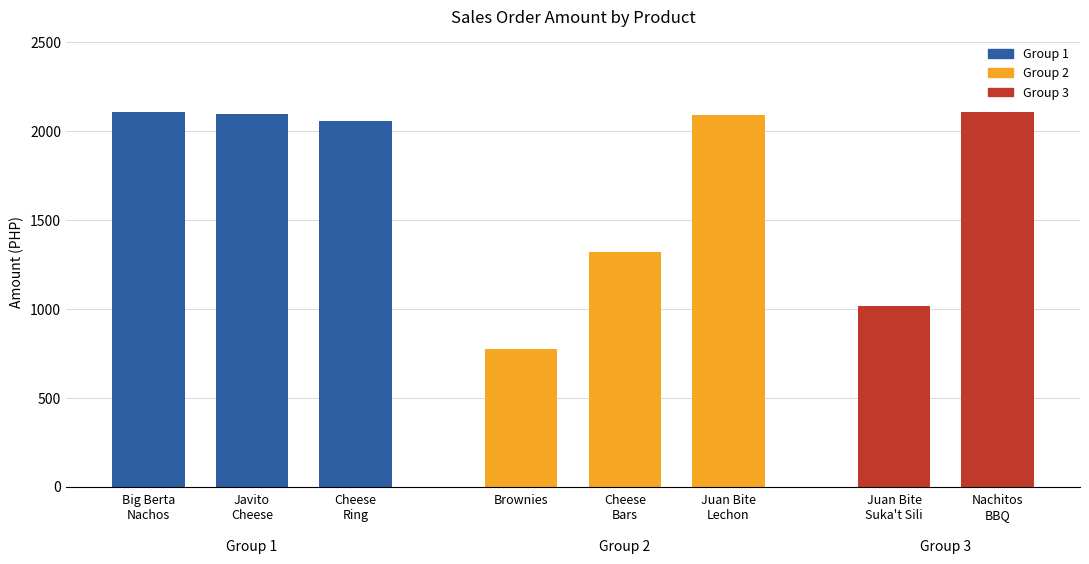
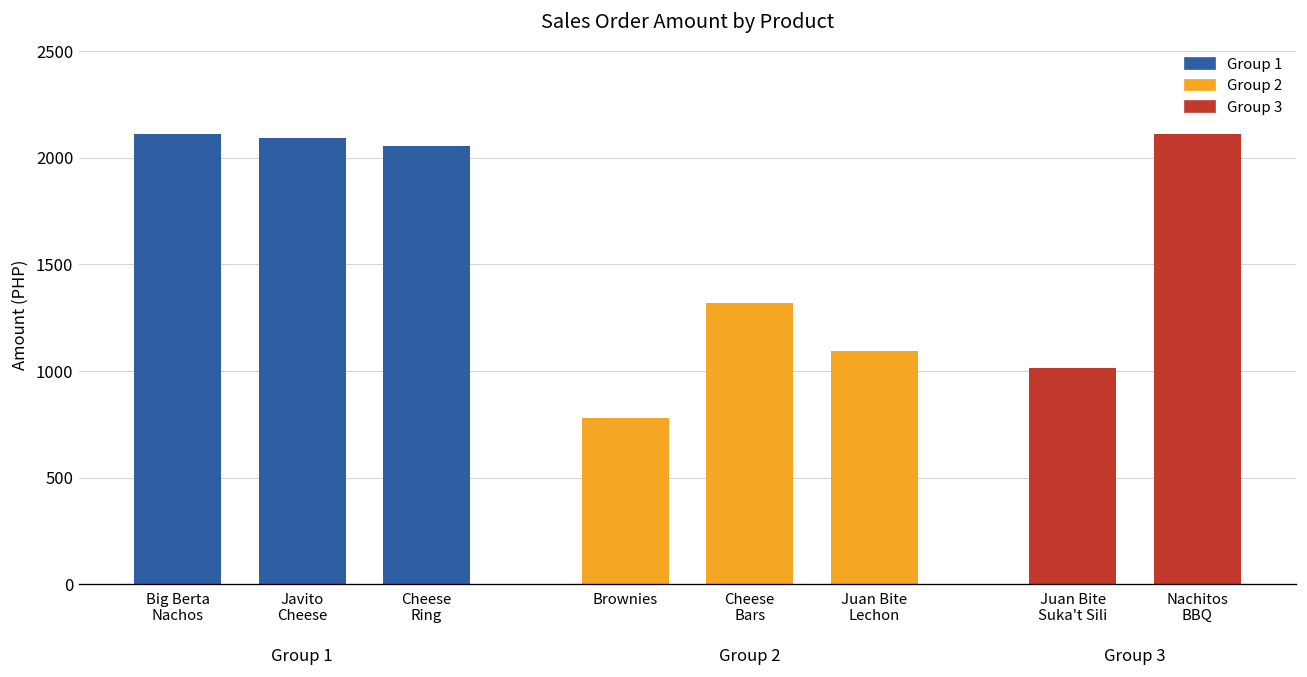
  {
    "Group 2": {
      "Brownies": 780,
      "Cheese Bars": 1320,
-     "Juan Bite Lechon": 2090
+     "Juan Bite Lechon": 1100
    },
    "Group 3": {
      "Juan Bite Suka't Sili": 1020,
      "Nachitos BBQ": 2110
    }
  }
